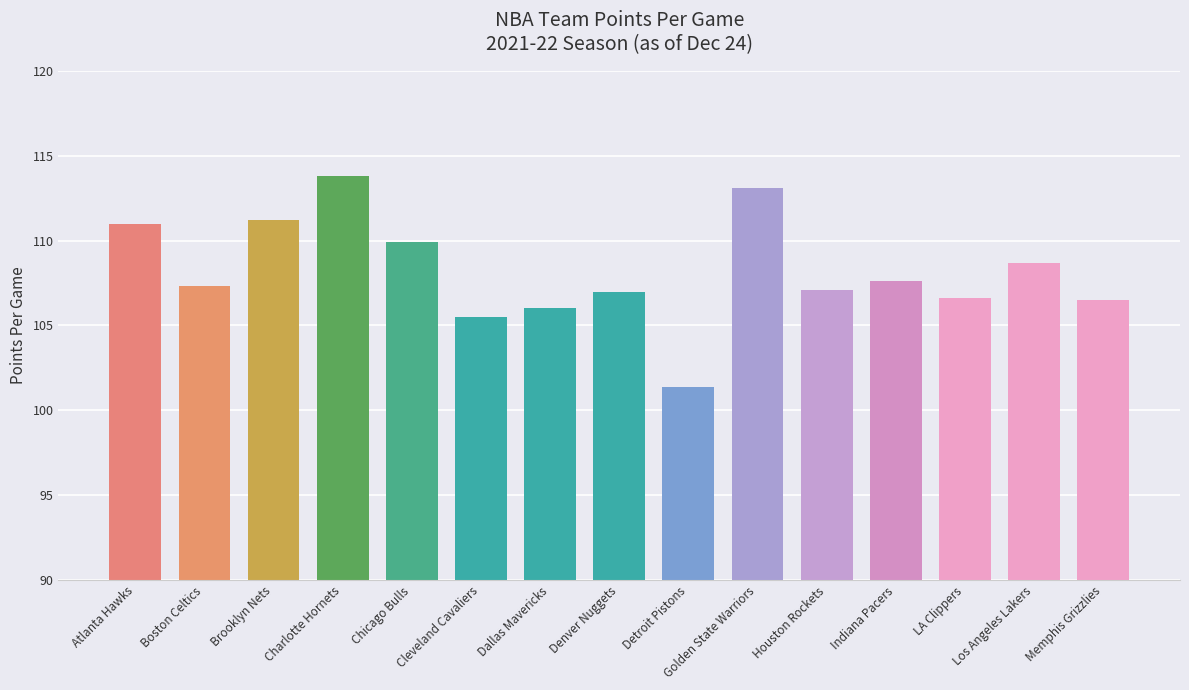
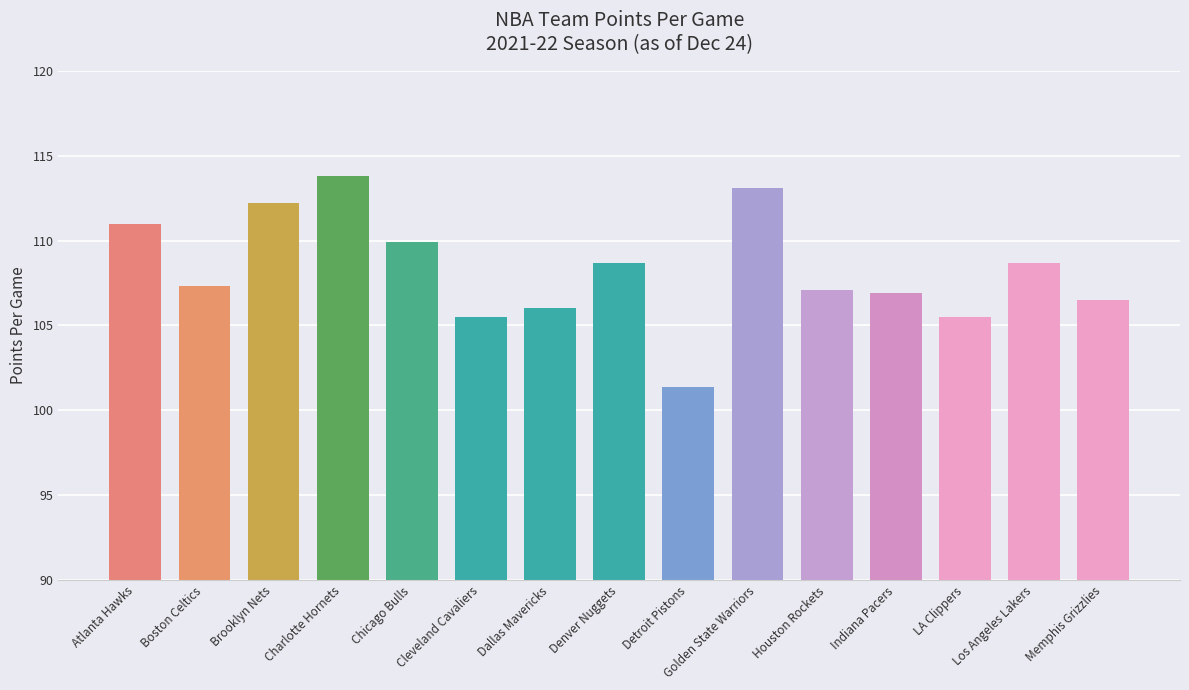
  {
    "Atlanta Hawks": 111.0,
    "Boston Celtics": 107.3,
-   "Brooklyn Nets": 111.2,
+   "Brooklyn Nets": 112.2,
    "Charlotte Hornets": 113.8,
    "Chicago Bulls": 109.9,
    "Cleveland Cavaliers": 105.5,
    "Dallas Mavericks": 106.0,
-   "Denver Nuggets": 107.0,
+   "Denver Nuggets": 108.7,
    "Detroit Pistons": 101.4,
    "Golden State Warriors": 113.1,
    "Houston Rockets": 107.1,
-   "Indiana Pacers": 107.6,
-   "LA Clippers": 106.6,
+   "Indiana Pacers": 106.9,
+   "LA Clippers": 105.5,
    "Los Angeles Lakers": 108.7,
    "Memphis Grizzlies": 106.5
  }
